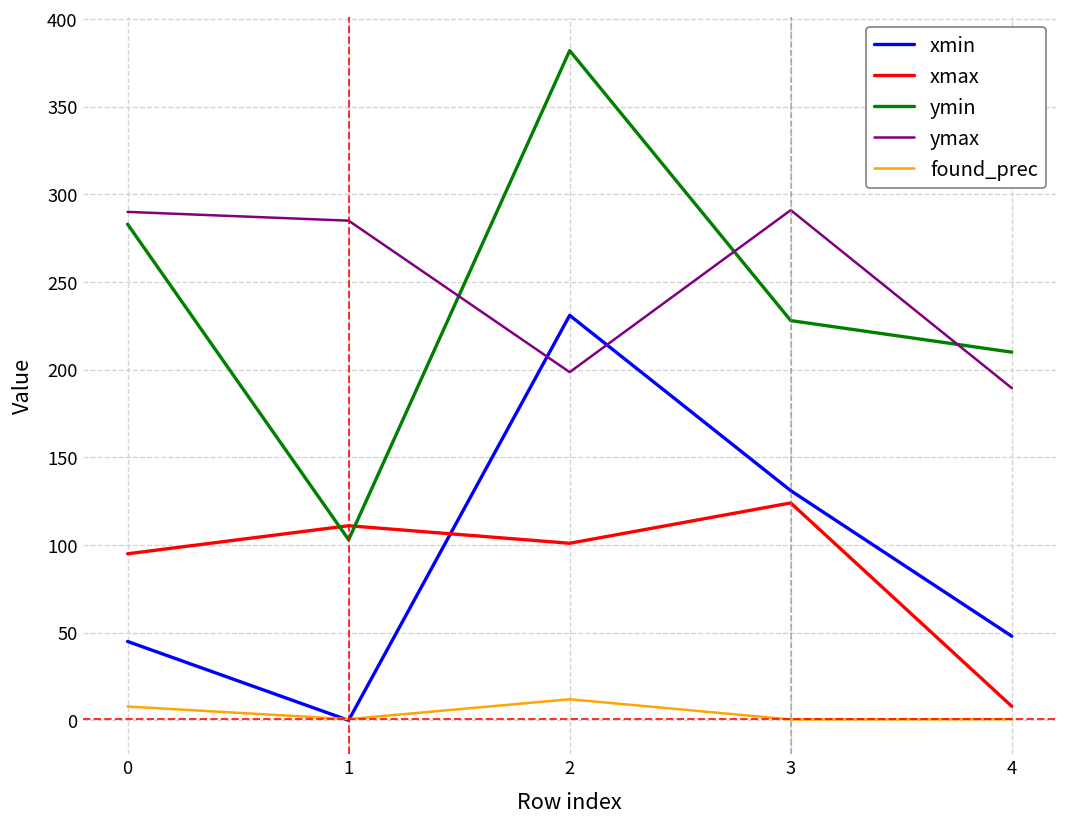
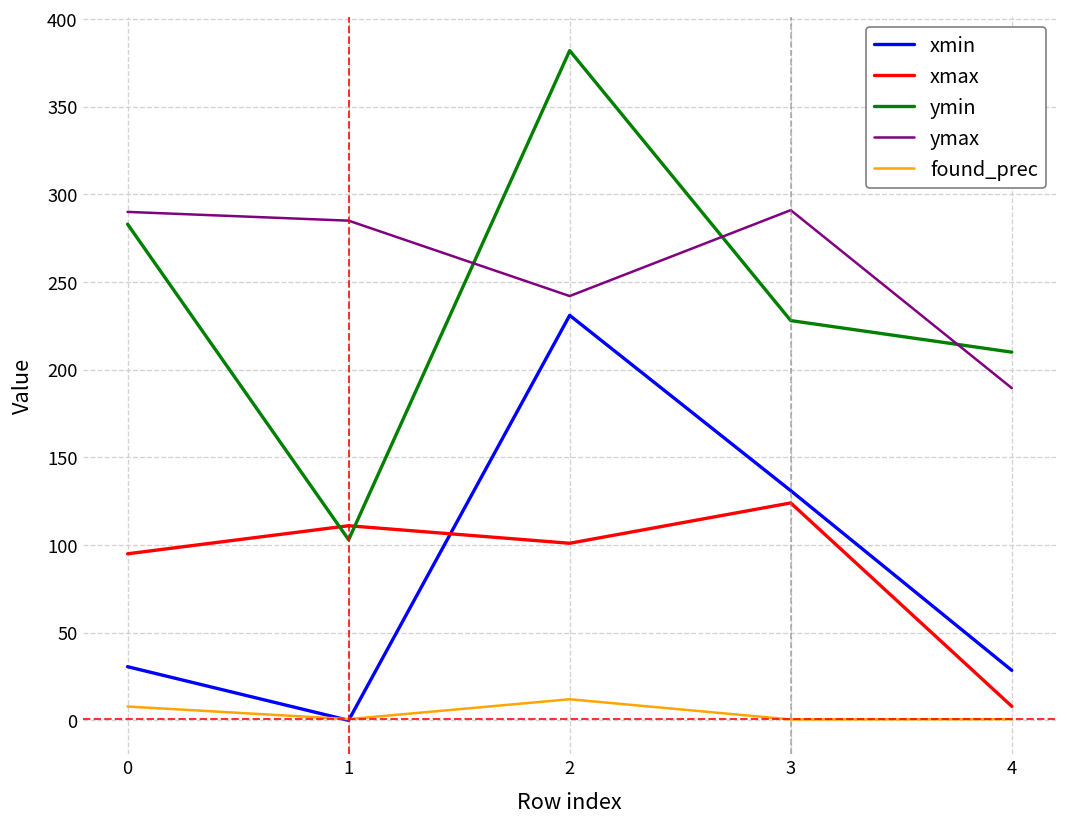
  {
    "xmin": {
-     "0": 45,
+     "0": 31,
      "2": 231,
      "3": 131,
-     "4": 48
+     "4": 29
    },
    "xmax": {
      "0": 95,
      "1": 111,
      "2": 101,
      "3": 124,
      "4": 8
    },
    "ymin": {
      "0": 283,
      "1": 103,
      "2": 382,
      "3": 228,
      "4": 210
    },
    "ymax": {
      "0": 290,
      "1": 285,
-     "2": 199,
+     "2": 242,
      "3": 291,
      "4": 190
    },
    "found_prec": {
      "0": 8,
      "2": 12,
      "3": 1,
      "4": 1
    }
  }
